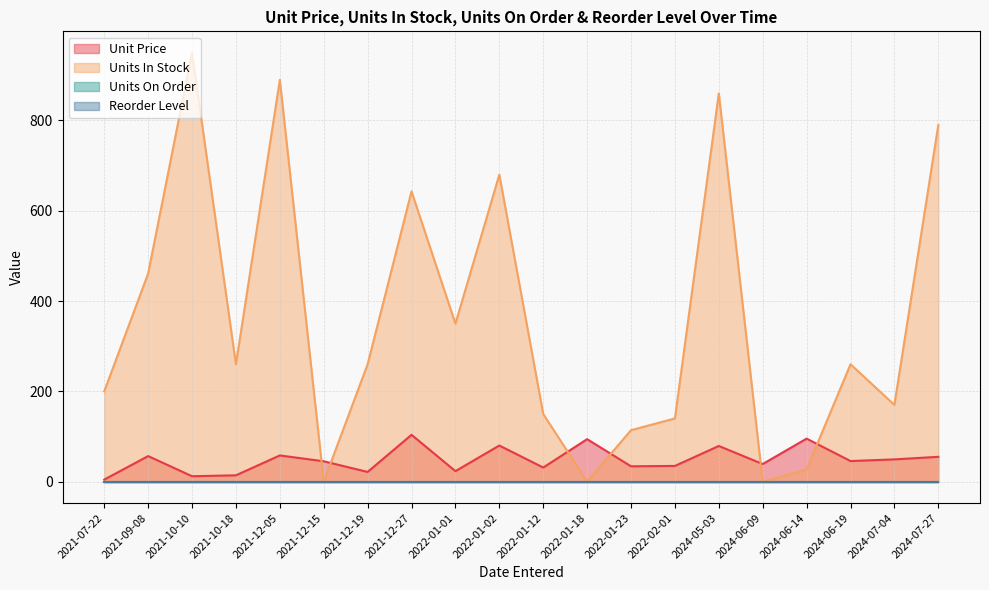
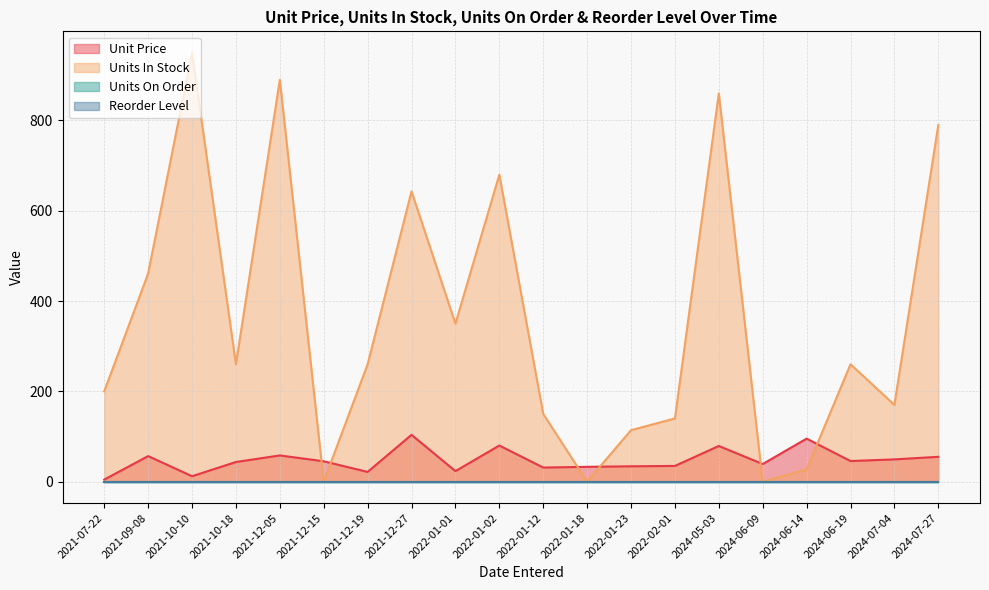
  {
    "Unit Price": {
      "2021-09-08": 60,
      "2021-10-10": 10,
-     "2021-10-18": 10,
+     "2021-10-18": 40,
      "2021-12-05": 60,
      "2021-12-15": 50,
      "2021-12-19": 20,
      "2021-12-27": 100,
      "2022-01-01": 20,
      "2022-01-02": 80,
      "2022-01-12": 30,
-     "2022-01-18": 90,
+     "2022-01-18": 30,
      "2022-01-23": 30,
      "2022-02-01": 30,
      "2024-05-03": 80,
      "2024-06-09": 40,
      "2024-06-14": 100,
      "2024-06-19": 50,
      "2024-07-04": 50,
      "2024-07-27": 60
    },
    "Units In Stock": {
      "2021-07-22": 200,
      "2021-09-08": 460,
      "2021-10-18": 260,
      "2021-12-05": 890,
      "2021-12-19": 260,
      "2021-12-27": 640,
      "2022-01-01": 350,
      "2022-01-02": 680,
      "2022-01-12": 150,
      "2022-01-23": 110,
      "2022-02-01": 140,
      "2024-05-03": 860,
      "2024-06-14": 30,
      "2024-06-19": 260,
      "2024-07-04": 170,
      "2024-07-27": 790
    },
    "Reorder Level": {
      "2021-09-08": 0,
      "2021-10-10": 0,
      "2021-10-18": 0,
      "2021-12-05": 0,
      "2021-12-19": 0,
      "2021-12-27": 0,
      "2022-01-01": 0,
      "2022-01-02": 0,
      "2022-01-12": 0,
      "2022-01-23": 0,
      "2022-02-01": 0,
      "2024-05-03": 0,
      "2024-06-14": 0,
      "2024-06-19": 0,
      "2024-07-04": 0,
      "2024-07-27": 0
    }
  }
